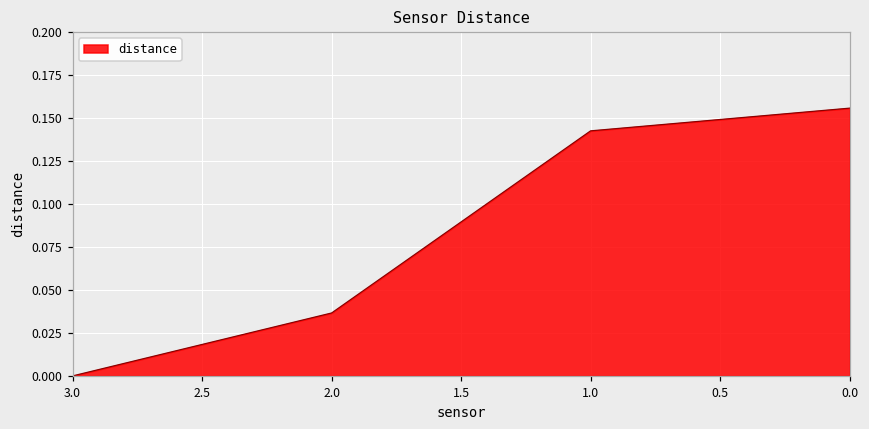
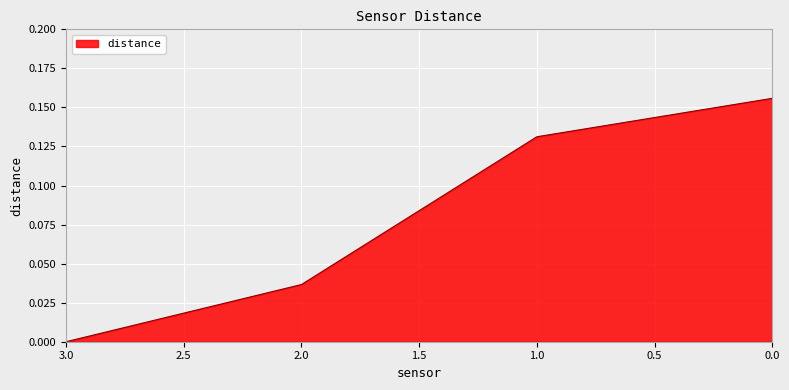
  {
    "3.0": 0.000,
    "2.0": 0.037,
-   "1.0": 0.143,
+   "1.0": 0.131,
    "0.0": 0.156
  }
